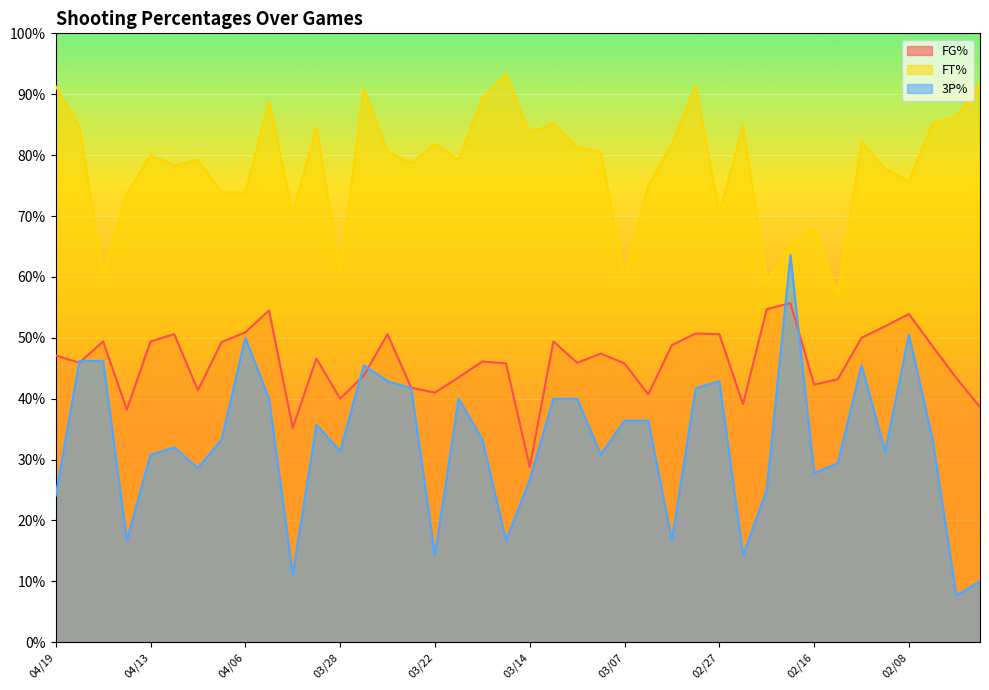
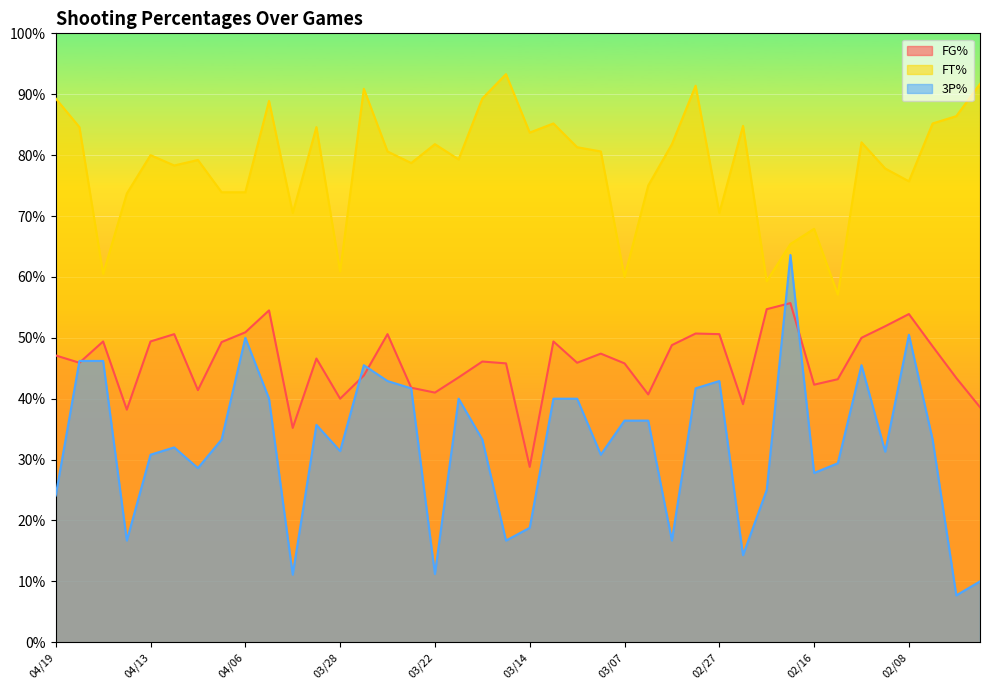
  {
    "FG%": {
      "04/19": "47%",
      "04/13": "49%",
      "04/06": "51%",
      "03/28": "40%",
      "03/22": "41%",
      "03/14": "29%",
      "03/07": "46%",
      "02/27": "51%",
      "02/16": "42%",
      "02/08": "54%"
    },
    "FT%": {
-     "04/19": "91%",
+     "04/19": "89%",
      "04/13": "80%",
      "04/06": "74%",
      "03/28": "61%",
      "03/22": "82%",
      "03/14": "84%",
      "03/07": "60%",
      "02/27": "71%",
      "02/16": "68%",
      "02/08": "76%"
    },
    "3P%": {
      "04/19": "24%",
      "04/13": "31%",
      "04/06": "50%",
      "03/28": "31%",
-     "03/22": "14%",
-     "03/14": "27%",
+     "03/22": "11%",
+     "03/14": "19%",
      "03/07": "36%",
      "02/27": "43%",
      "02/16": "28%",
      "02/08": "51%"
    }
  }
